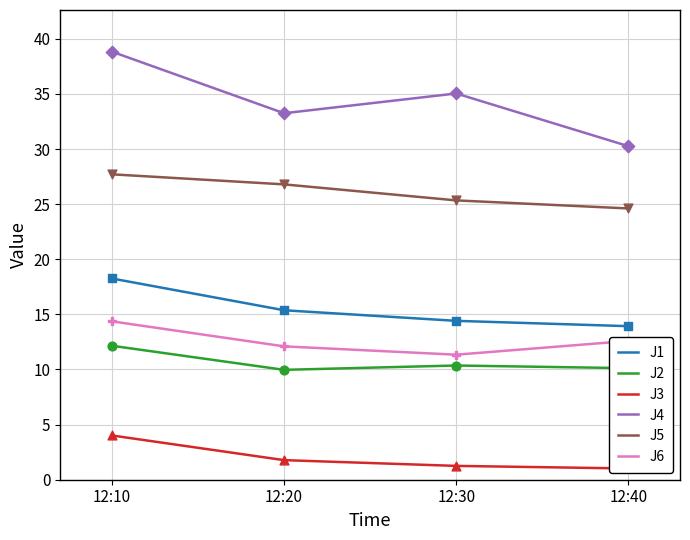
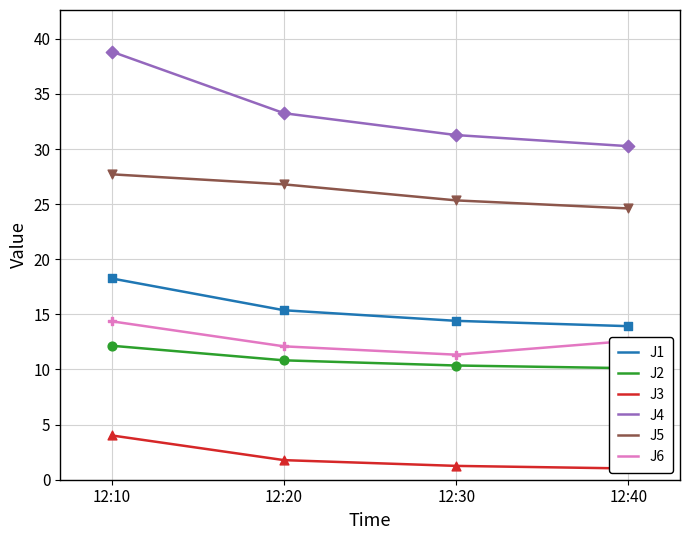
  {
    "J1": {
      "12:10": 18.3,
      "12:20": 15.4,
      "12:30": 14.4,
      "12:40": 13.9
    },
    "J2": {
      "12:10": 12.2,
-     "12:20": 10.0,
+     "12:20": 10.8,
      "12:30": 10.4
    },
    "J3": {
      "12:10": 4.0,
      "12:20": 1.8,
      "12:30": 1.3
    },
    "J4": {
      "12:10": 38.8,
      "12:20": 33.2,
-     "12:30": 35.0,
+     "12:30": 31.3,
      "12:40": 30.3
    },
    "J5": {
      "12:10": 27.7,
      "12:20": 26.8,
      "12:30": 25.3,
      "12:40": 24.6
    },
    "J6": {
      "12:10": 14.4,
      "12:20": 12.1,
      "12:30": 11.3
    }
  }
